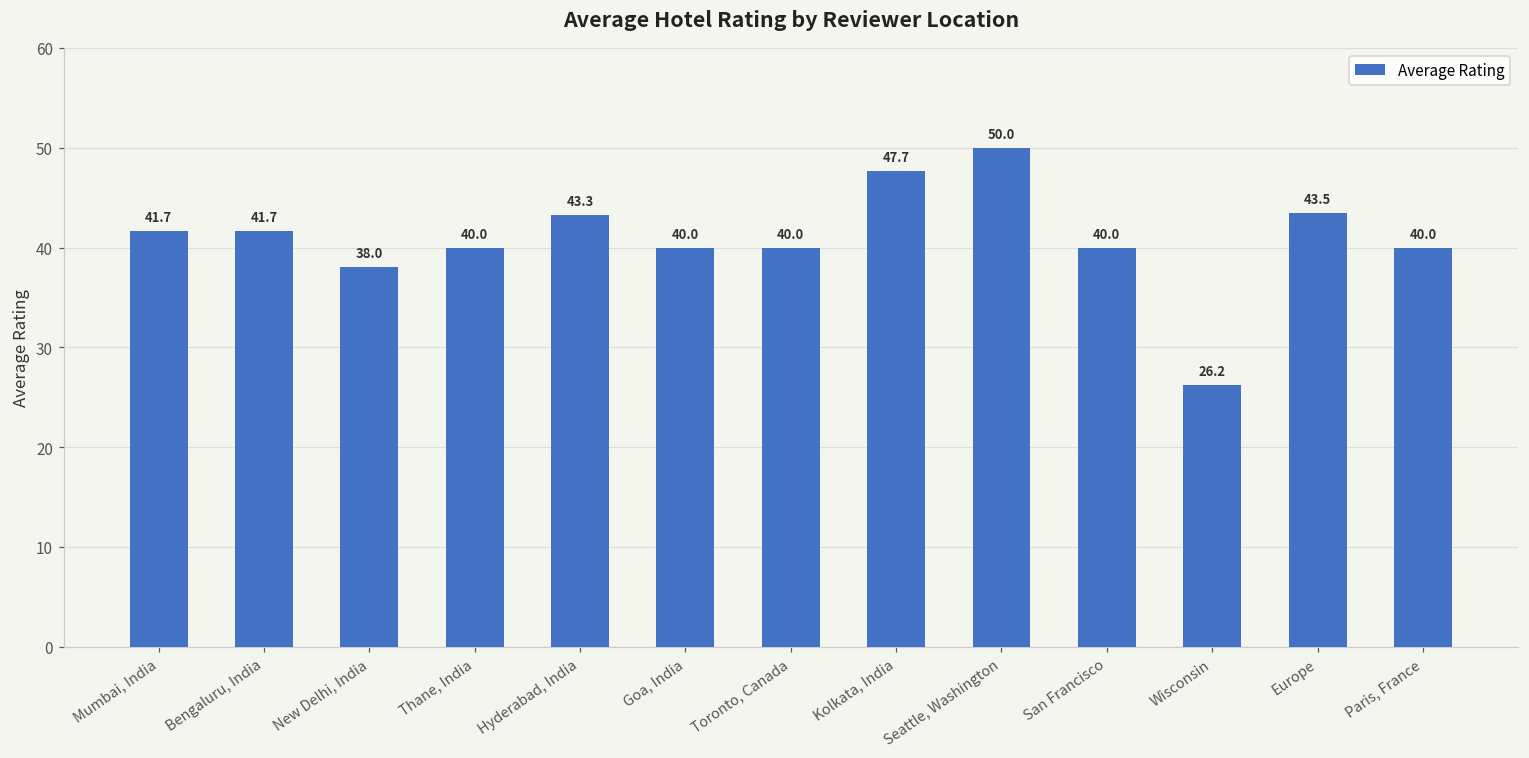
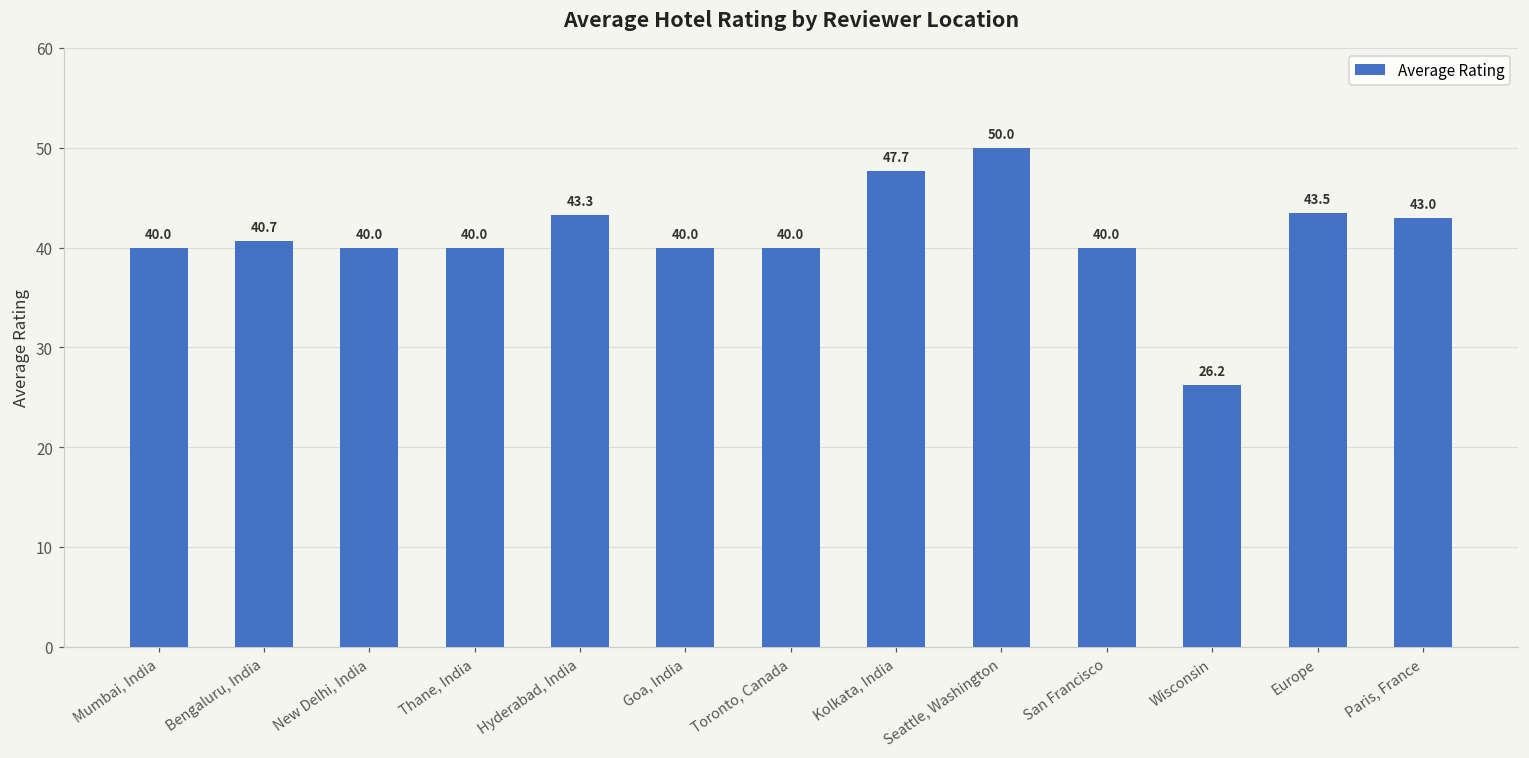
  {
-   "Mumbai, India": 41.7,
-   "Bengaluru, India": 41.7,
-   "New Delhi, India": 38.0,
+   "Mumbai, India": 40.0,
+   "Bengaluru, India": 40.7,
+   "New Delhi, India": 40.0,
    "Thane, India": 40.0,
    "Hyderabad, India": 43.3,
    "Goa, India": 40.0,
    "Toronto, Canada": 40.0,
    "Kolkata, India": 47.7,
    "Seattle, Washington": 50.0,
    "San Francisco": 40.0,
    "Wisconsin": 26.2,
    "Europe": 43.5,
-   "Paris, France": 40.0
+   "Paris, France": 43.0
  }
